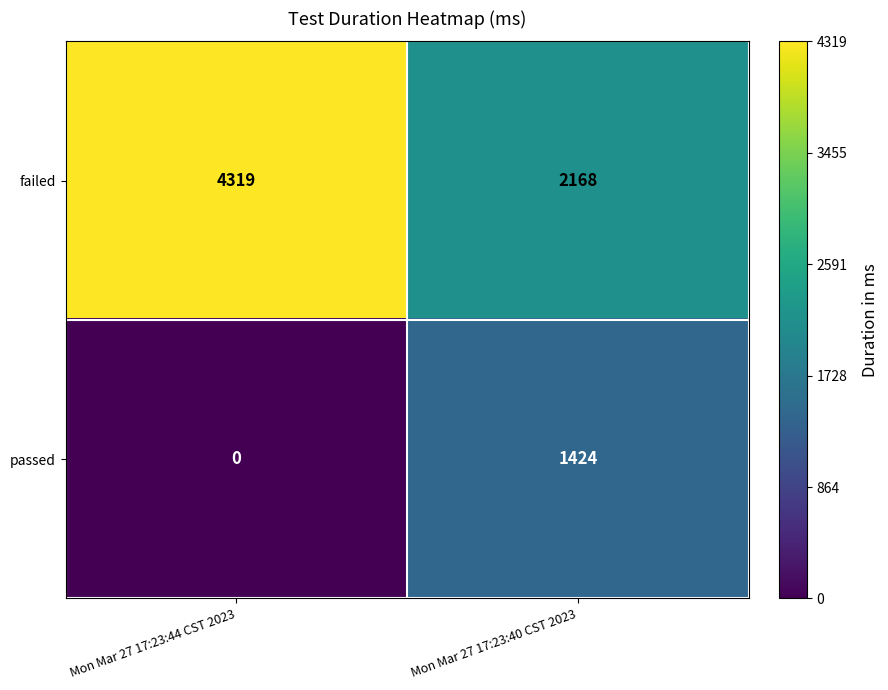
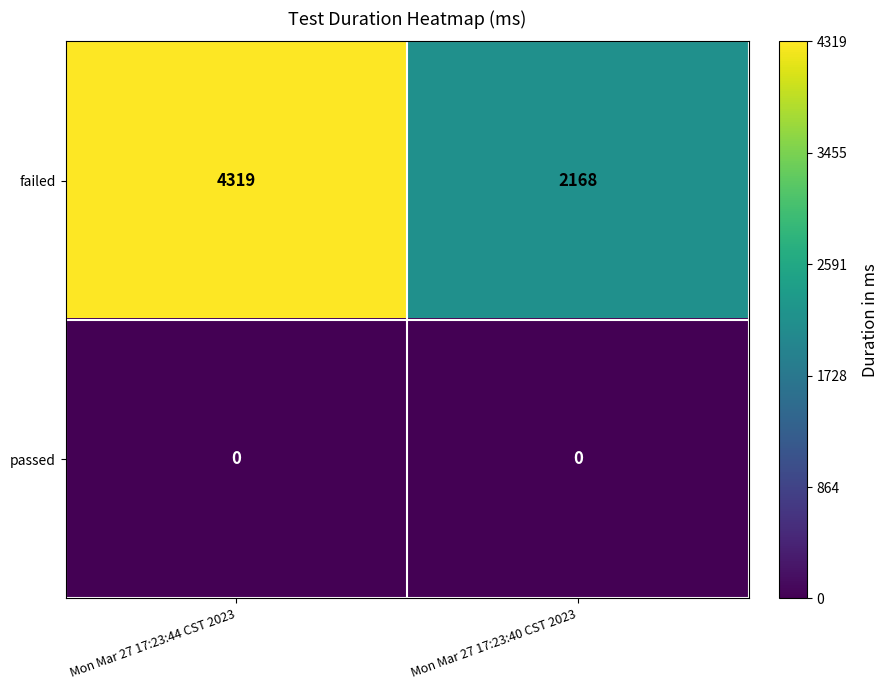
  {
    "failed": {
      "Mon Mar 27 17:23:44 CST 2023": 4319,
      "Mon Mar 27 17:23:40 CST 2023": 2168
    },
    "passed": {
      "Mon Mar 27 17:23:44 CST 2023": 0,
-     "Mon Mar 27 17:23:40 CST 2023": 1424
+     "Mon Mar 27 17:23:40 CST 2023": 0
    }
  }
